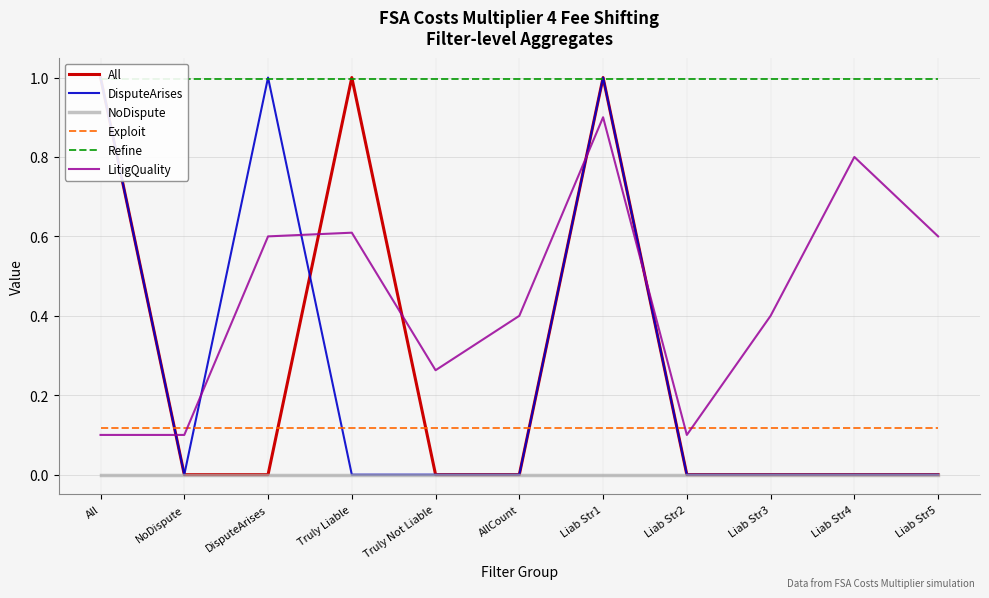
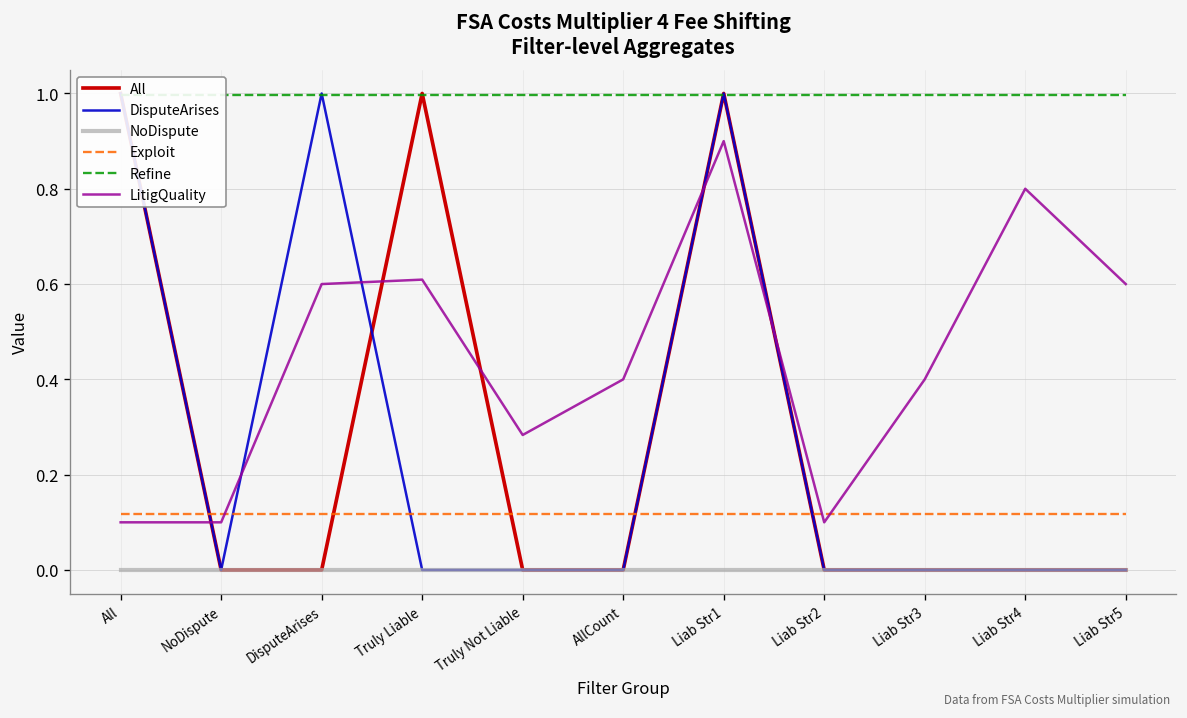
  {
    "NoDispute": {
      "All": 0.00,
      "Liab Str1": 0.00
    },
    "Exploit": {
      "All": 0.12,
      "NoDispute": 0.12,
      "DisputeArises": 0.12,
      "Truly Liable": 0.12,
      "Truly Not Liable": 0.12,
      "AllCount": 0.12,
      "Liab Str1": 0.12,
      "Liab Str2": 0.12,
      "Liab Str3": 0.12,
      "Liab Str4": 0.12,
      "Liab Str5": 0.12
    },
    "Refine": {
      "Truly Not Liable": 1.00,
      "AllCount": 1.00,
      "Liab Str2": 1.00,
      "Liab Str3": 1.00,
      "Liab Str4": 1.00,
      "Liab Str5": 1.00
    },
    "LitigQuality": {
      "All": 0.10,
      "NoDispute": 0.10,
      "DisputeArises": 0.60,
      "Truly Liable": 0.61,
-     "Truly Not Liable": 0.26,
+     "Truly Not Liable": 0.28,
      "AllCount": 0.40,
      "Liab Str1": 0.90,
      "Liab Str2": 0.10,
      "Liab Str3": 0.40,
      "Liab Str4": 0.80,
      "Liab Str5": 0.60
    }
  }
